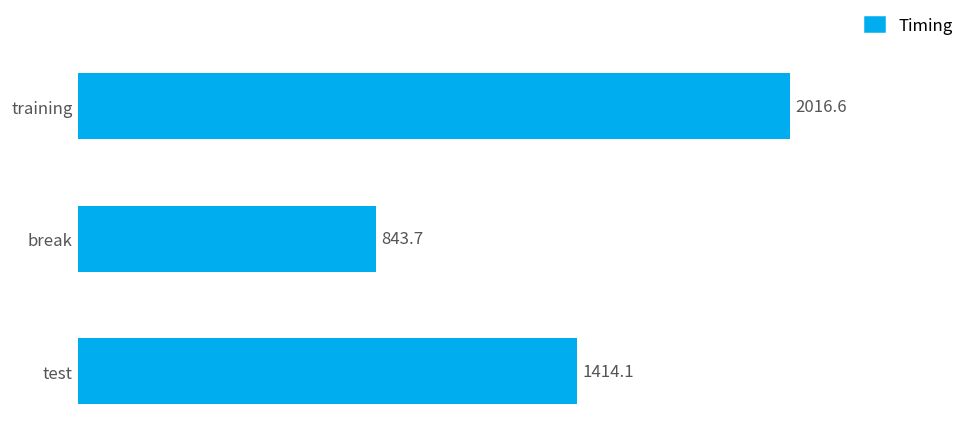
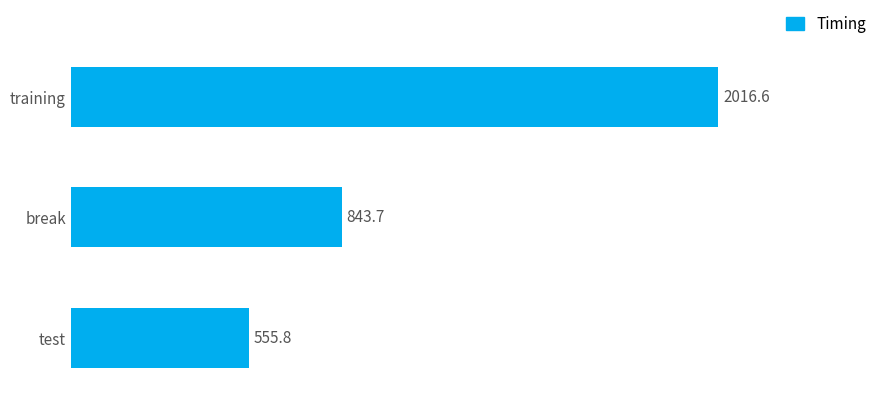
  {
    "training": 2016.6,
    "break": 843.7,
-   "test": 1414.1
+   "test": 555.8
  }
